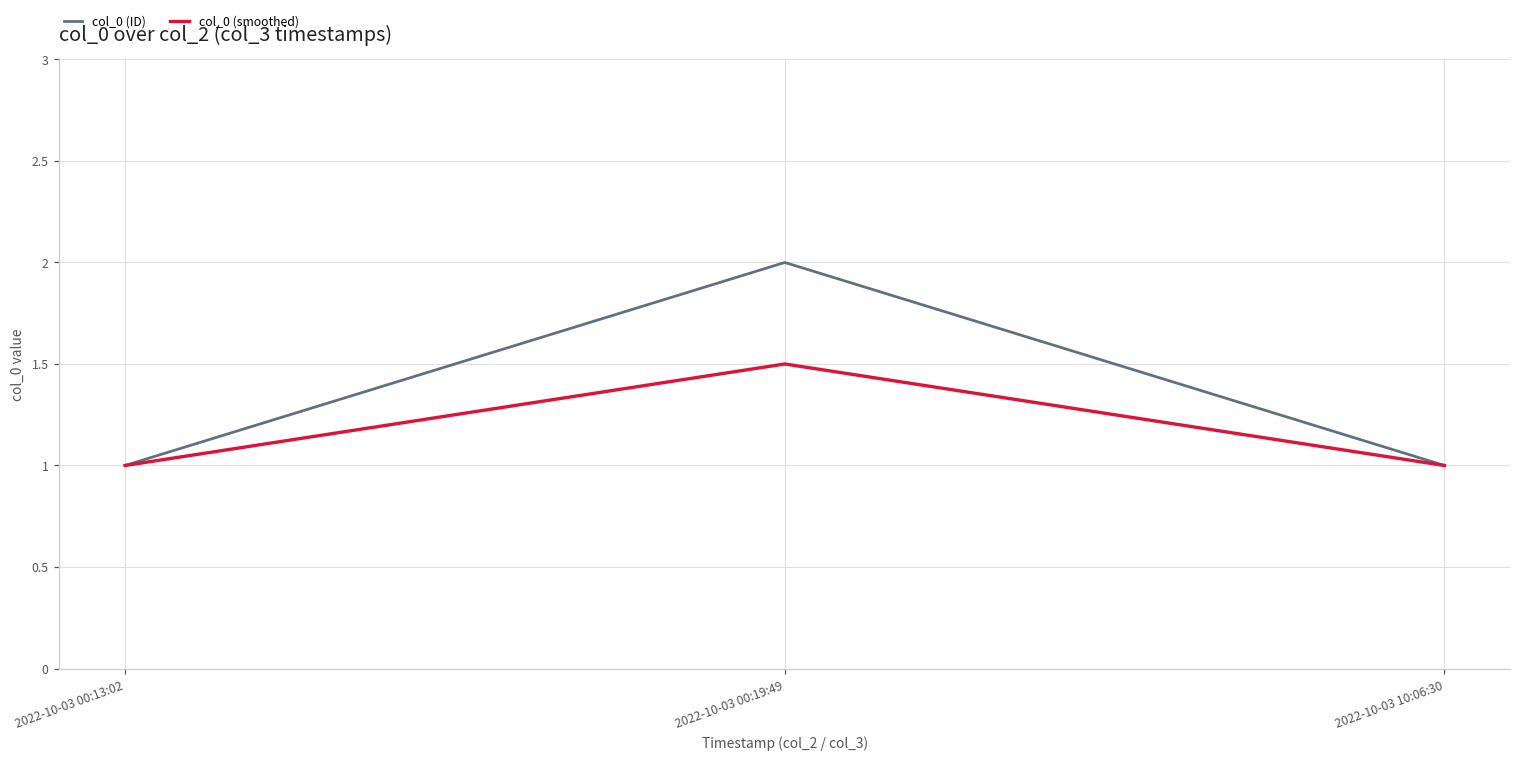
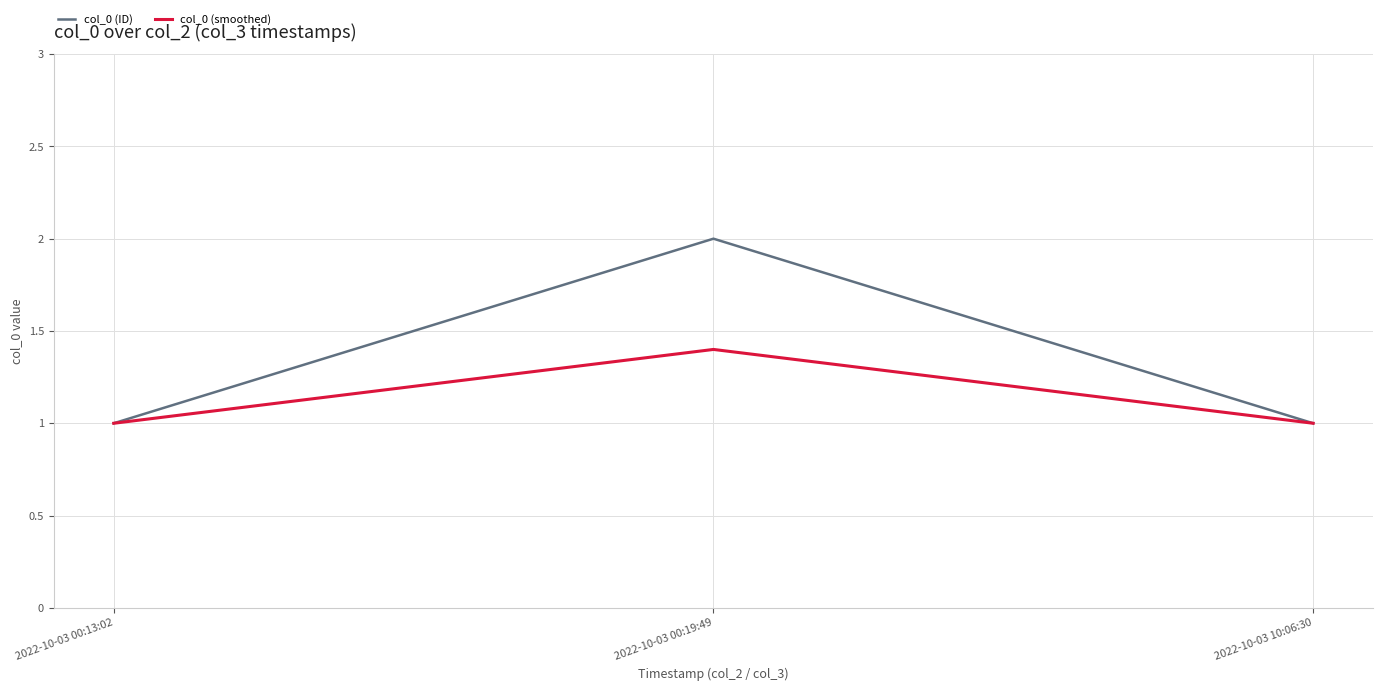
  {
    "col_0 (ID)": {
      "2022-10-03 00:19:49": 2.0
    },
    "col_0 (smoothed)": {
-     "2022-10-03 00:19:49": 1.5
+     "2022-10-03 00:19:49": 1.4
    }
  }
